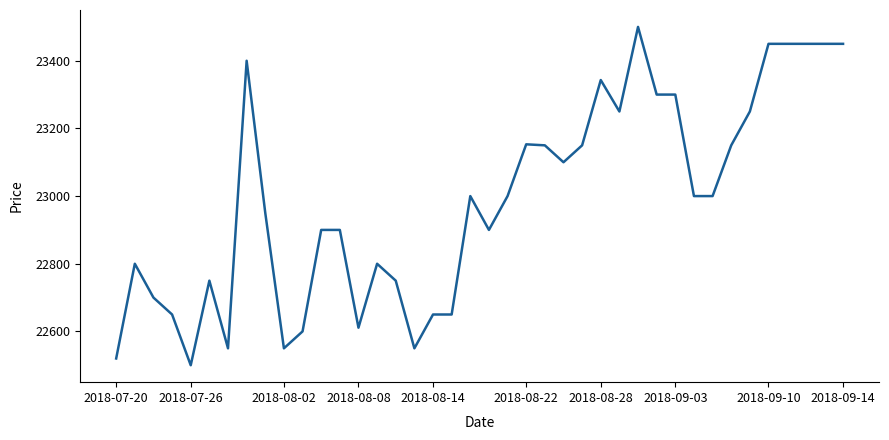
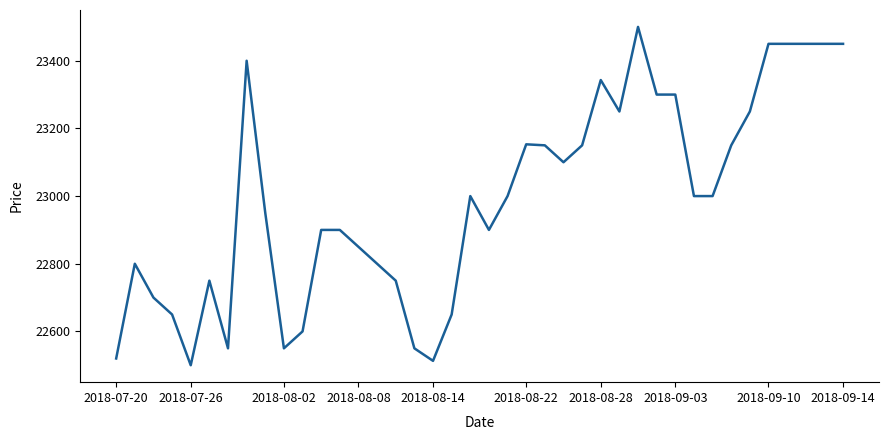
  {
    "2018-07-20": 22520,
    "2018-07-26": 22500,
    "2018-08-02": 22550,
-   "2018-08-08": 22610,
-   "2018-08-14": 22650,
+   "2018-08-08": 22850,
+   "2018-08-14": 22510,
    "2018-08-22": 23150,
    "2018-08-28": 23340,
    "2018-09-03": 23300,
    "2018-09-10": 23450,
    "2018-09-14": 23450
  }
